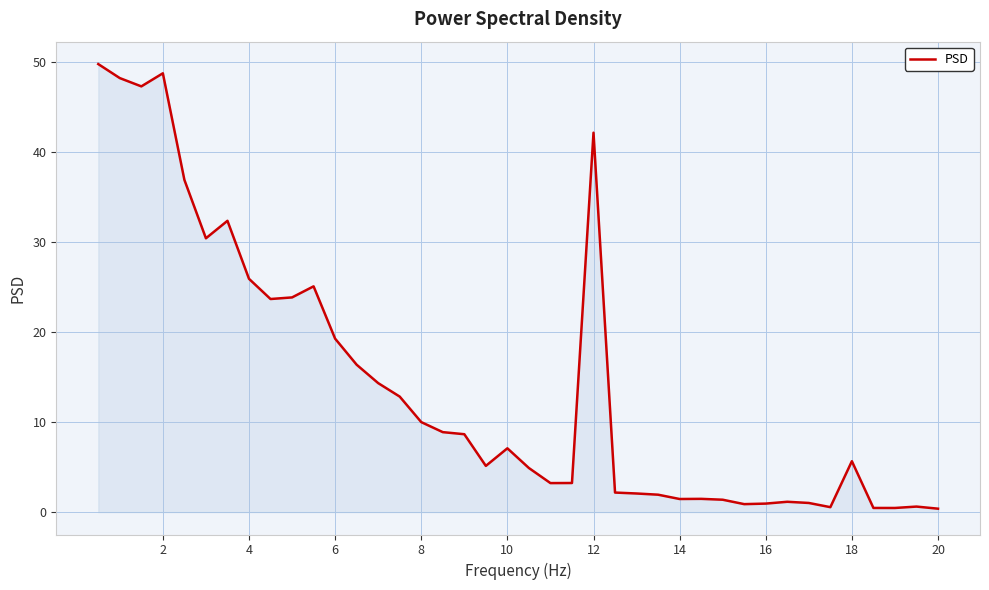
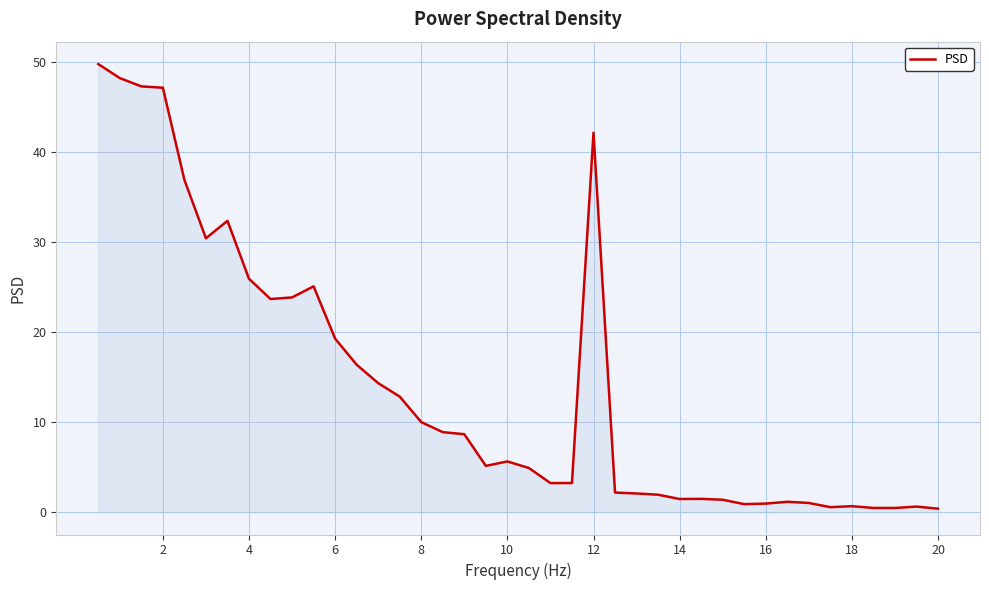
  {
-   "2": 49,
+   "2": 47,
    "4": 26,
    "6": 19,
    "8": 10,
-   "10": 7,
+   "10": 6,
    "12": 42,
    "14": 1,
    "16": 1,
-   "18": 6,
+   "18": 1,
    "20": 0
  }
